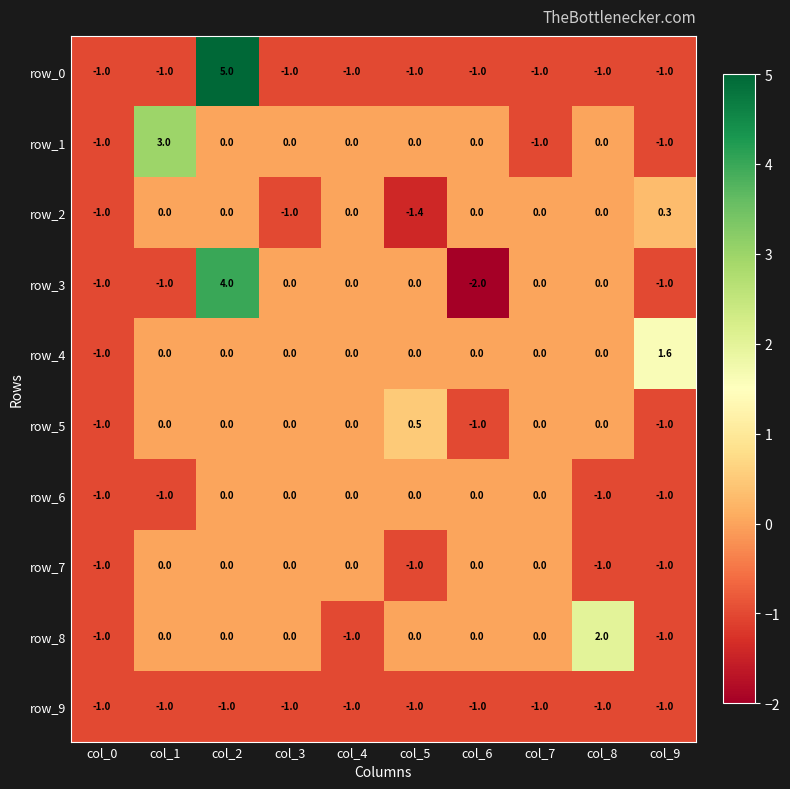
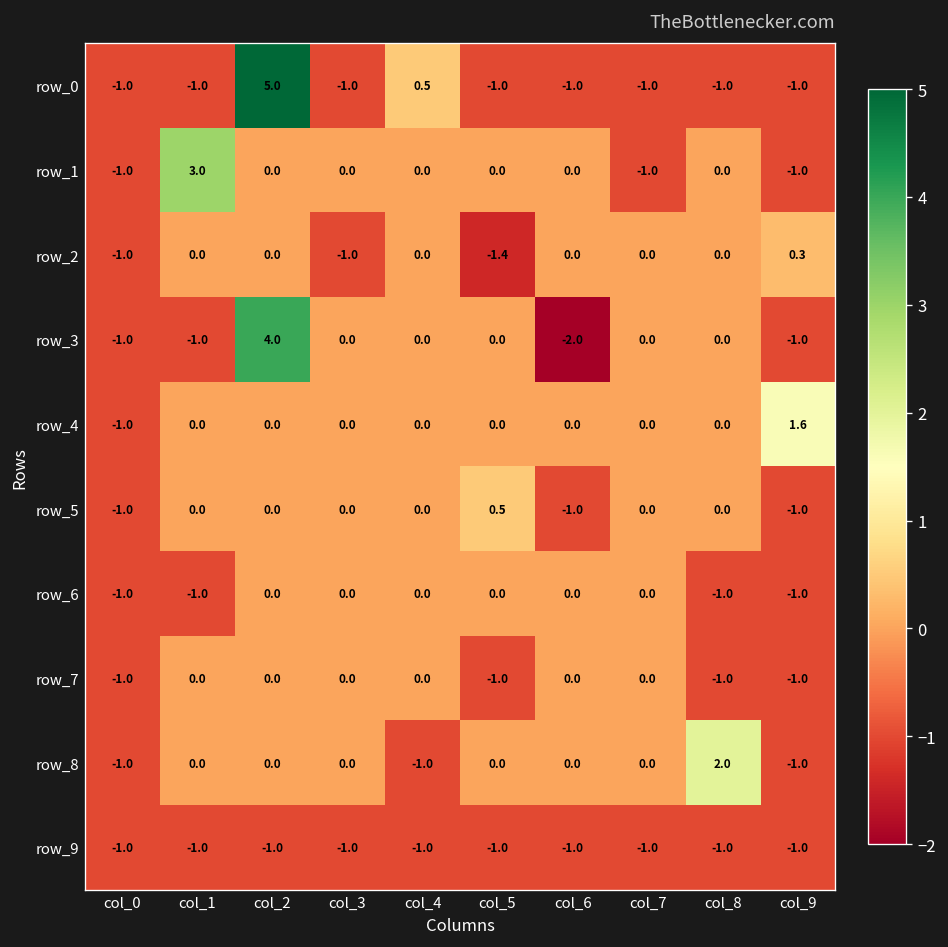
  {
    "row_0": {
      "col_0": -1.0,
      "col_1": -1.0,
      "col_2": 5.0,
      "col_3": -1.0,
-     "col_4": -1.0,
+     "col_4": 0.5,
      "col_5": -1.0,
      "col_6": -1.0,
      "col_7": -1.0,
      "col_8": -1.0,
      "col_9": -1.0
    },
    "row_1": {
      "col_0": -1.0,
      "col_1": 3.0,
      "col_2": 0.0,
      "col_3": 0.0,
      "col_4": 0.0,
      "col_5": 0.0,
      "col_6": 0.0,
      "col_7": -1.0,
      "col_8": 0.0,
      "col_9": -1.0
    },
    "row_2": {
      "col_0": -1.0,
      "col_1": 0.0,
      "col_2": 0.0,
      "col_3": -1.0,
      "col_4": 0.0,
      "col_5": -1.4,
      "col_6": 0.0,
      "col_7": 0.0,
      "col_8": 0.0,
      "col_9": 0.3
    },
    "row_3": {
      "col_0": -1.0,
      "col_1": -1.0,
      "col_2": 4.0,
      "col_3": 0.0,
      "col_4": 0.0,
      "col_5": 0.0,
      "col_6": -2.0,
      "col_7": 0.0,
      "col_8": 0.0,
      "col_9": -1.0
    },
    "row_4": {
      "col_0": -1.0,
      "col_1": 0.0,
      "col_2": 0.0,
      "col_3": 0.0,
      "col_4": 0.0,
      "col_5": 0.0,
      "col_6": 0.0,
      "col_7": 0.0,
      "col_8": 0.0,
      "col_9": 1.6
    },
    "row_5": {
      "col_0": -1.0,
      "col_1": 0.0,
      "col_2": 0.0,
      "col_3": 0.0,
      "col_4": 0.0,
      "col_5": 0.5,
      "col_6": -1.0,
      "col_7": 0.0,
      "col_8": 0.0,
      "col_9": -1.0
    },
    "row_6": {
      "col_0": -1.0,
      "col_1": -1.0,
      "col_2": 0.0,
      "col_3": 0.0,
      "col_4": 0.0,
      "col_5": 0.0,
      "col_6": 0.0,
      "col_7": 0.0,
      "col_8": -1.0,
      "col_9": -1.0
    },
    "row_7": {
      "col_0": -1.0,
      "col_1": 0.0,
      "col_2": 0.0,
      "col_3": 0.0,
      "col_4": 0.0,
      "col_5": -1.0,
      "col_6": 0.0,
      "col_7": 0.0,
      "col_8": -1.0,
      "col_9": -1.0
    },
    "row_8": {
      "col_0": -1.0,
      "col_1": 0.0,
      "col_2": 0.0,
      "col_3": 0.0,
      "col_4": -1.0,
      "col_5": 0.0,
      "col_6": 0.0,
      "col_7": 0.0,
      "col_8": 2.0,
      "col_9": -1.0
    },
    "row_9": {
      "col_0": -1.0,
      "col_1": -1.0,
      "col_2": -1.0,
      "col_3": -1.0,
      "col_4": -1.0,
      "col_5": -1.0,
      "col_6": -1.0,
      "col_7": -1.0,
      "col_8": -1.0,
      "col_9": -1.0
    }
  }
